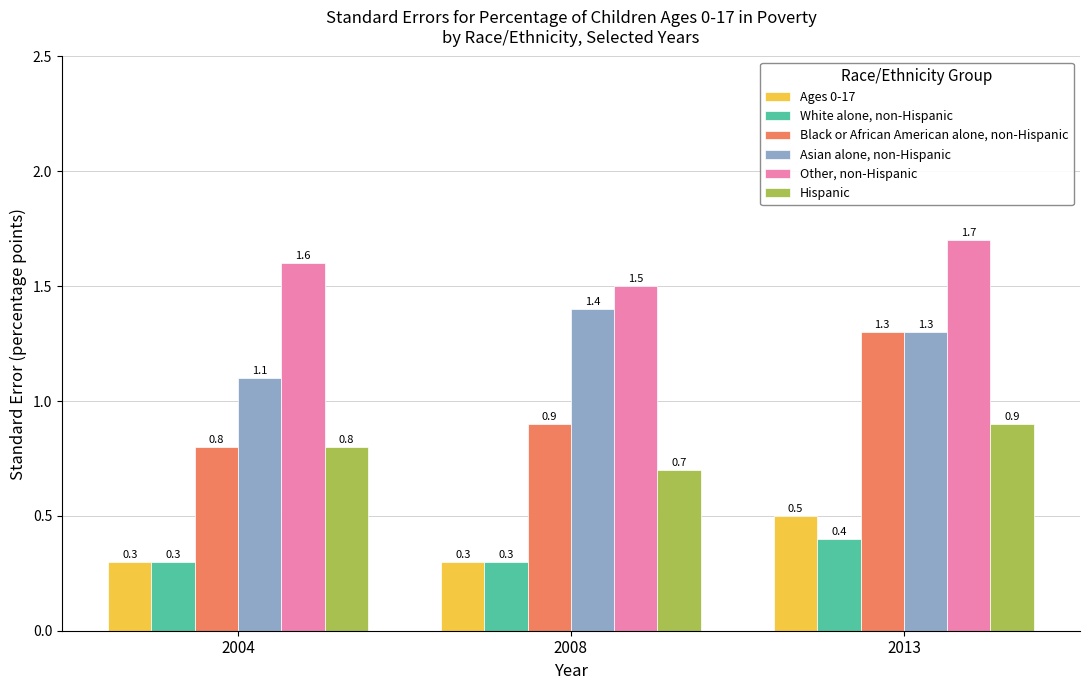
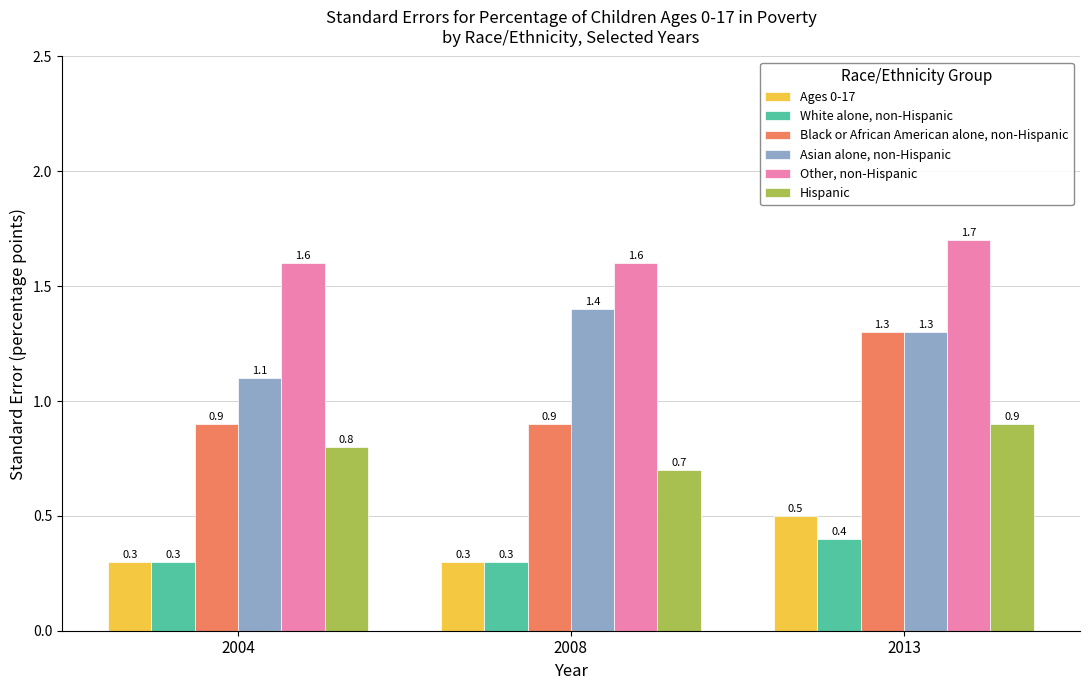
  {
    "Ages 0-17": {
      "2004": 0.3,
      "2008": 0.3,
      "2013": 0.5
    },
    "White alone, non-Hispanic": {
      "2004": 0.3,
      "2008": 0.3,
      "2013": 0.4
    },
    "Black or African American alone, non-Hispanic": {
-     "2004": 0.8,
+     "2004": 0.9,
      "2008": 0.9,
      "2013": 1.3
    },
    "Asian alone, non-Hispanic": {
      "2004": 1.1,
      "2008": 1.4,
      "2013": 1.3
    },
    "Other, non-Hispanic": {
      "2004": 1.6,
-     "2008": 1.5,
+     "2008": 1.6,
      "2013": 1.7
    },
    "Hispanic": {
      "2004": 0.8,
      "2008": 0.7,
      "2013": 0.9
    }
  }
